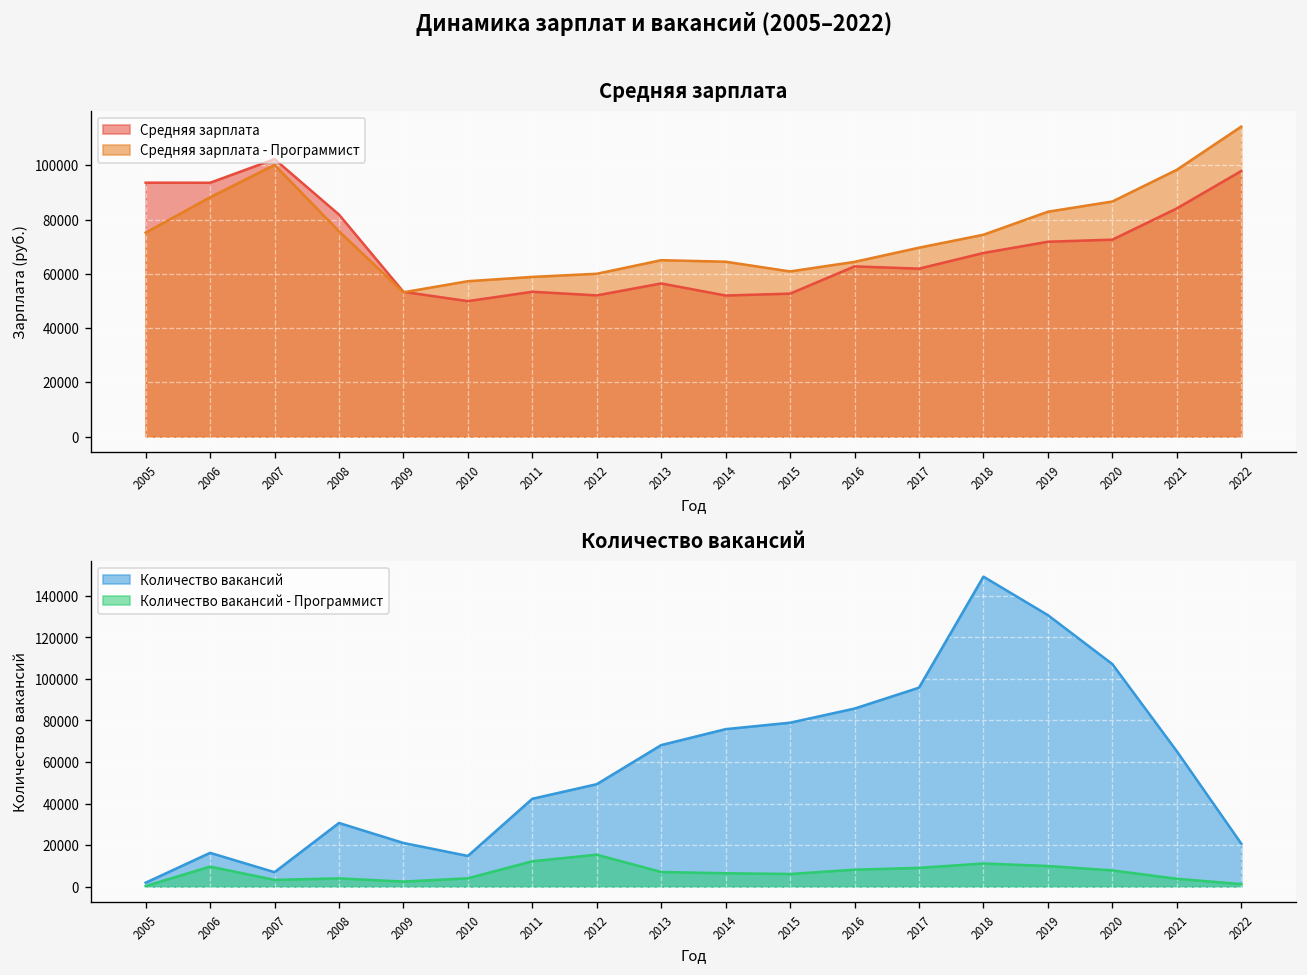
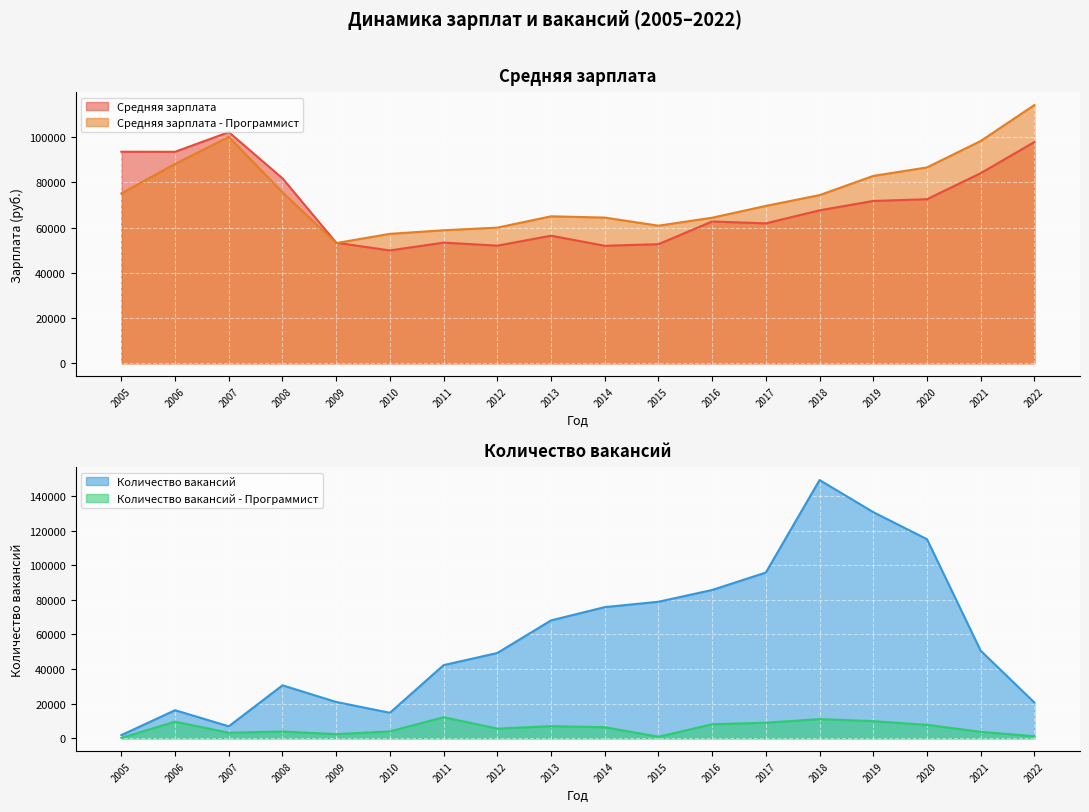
  {
    "Количество вакансий": {
      "Количество вакансий": {
        "2005": 2000,
        "2006": 16000,
        "2007": 7000,
        "2008": 31000,
        "2009": 21000,
        "2010": 15000,
        "2011": 42000,
        "2012": 49000,
        "2013": 68000,
        "2014": 76000,
        "2015": 79000,
        "2016": 86000,
        "2017": 96000,
        "2018": 149000,
        "2019": 131000,
-       "2020": 107000,
-       "2021": 65000,
+       "2020": 115000,
+       "2021": 51000,
        "2022": 21000
      },
      "Количество вакансий - Программист": {
        "2005": 0,
        "2006": 10000,
        "2007": 3000,
        "2008": 4000,
        "2009": 2000,
        "2010": 4000,
        "2011": 12000,
-       "2012": 15000,
+       "2012": 6000,
        "2013": 7000,
        "2014": 6000,
-       "2015": 6000,
+       "2015": 1000,
        "2016": 8000,
        "2017": 9000,
        "2018": 11000,
        "2019": 10000,
        "2020": 8000,
        "2021": 4000,
        "2022": 1000
      }
    }
  }
